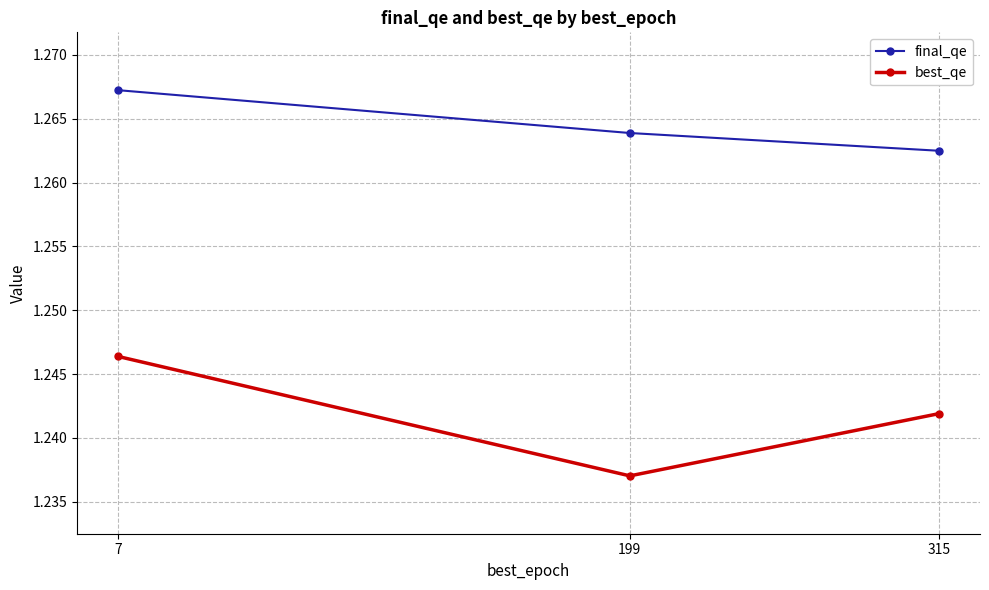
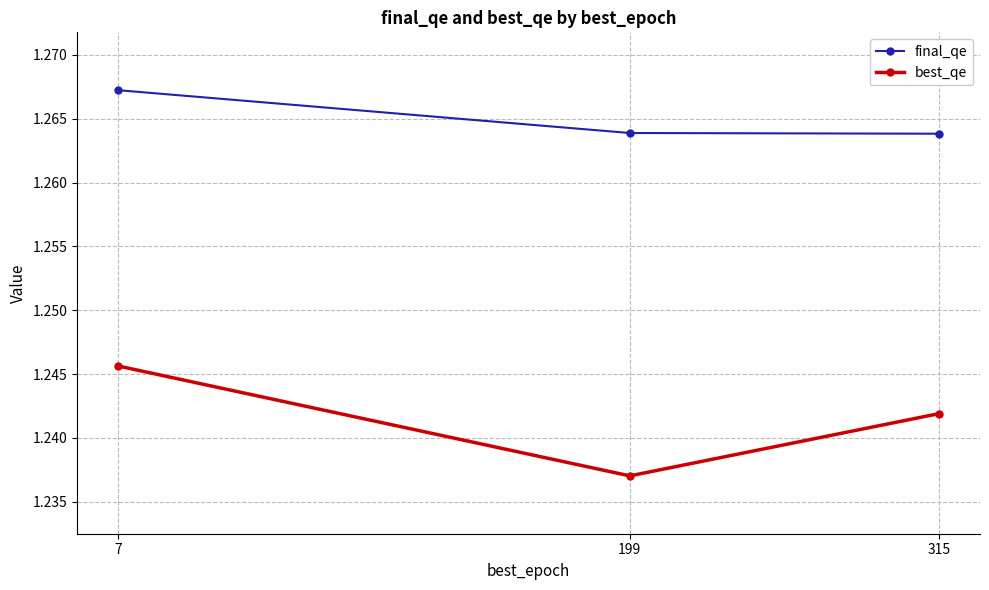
  {
    "final_qe": {
      "7": 1.2672,
      "199": 1.2639,
-     "315": 1.2625
+     "315": 1.2638
    },
    "best_qe": {
-     "7": 1.2464,
+     "7": 1.2456,
      "199": 1.2370,
      "315": 1.2419
    }
  }
